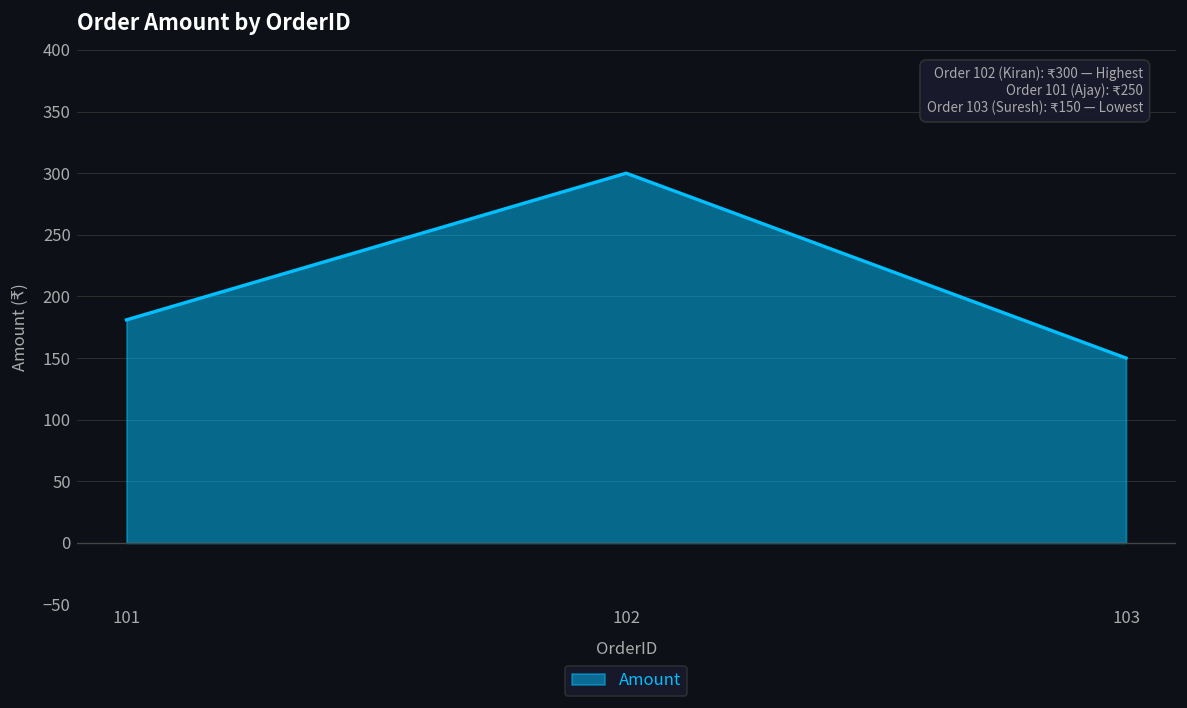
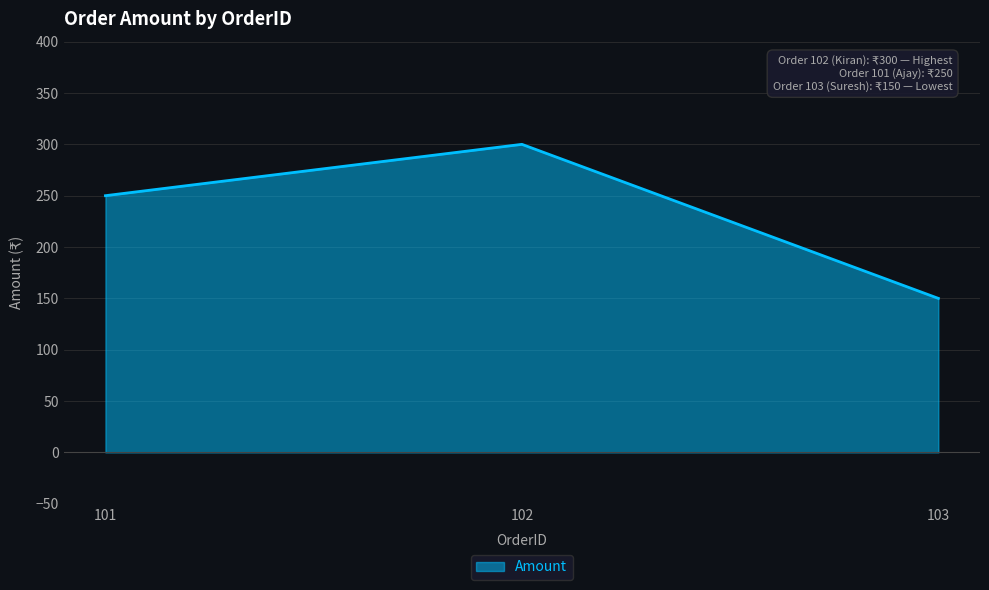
  {
-   "101": 181,
+   "101": 250,
    "102": 300,
    "103": 150
  }
